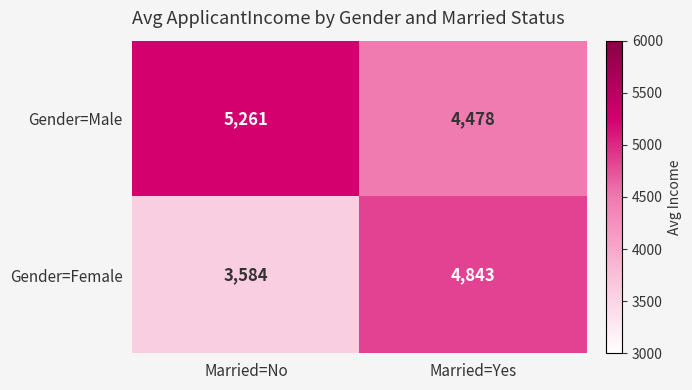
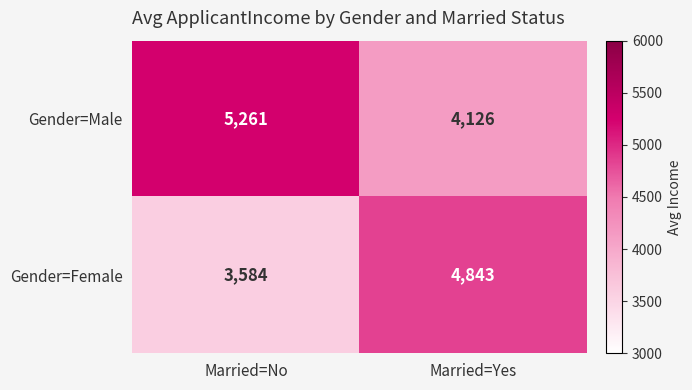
  {
    "Gender=Male": {
      "Married=No": "5,261",
-     "Married=Yes": "4,478"
+     "Married=Yes": "4,126"
    },
    "Gender=Female": {
      "Married=No": "3,584",
      "Married=Yes": "4,843"
    }
  }
